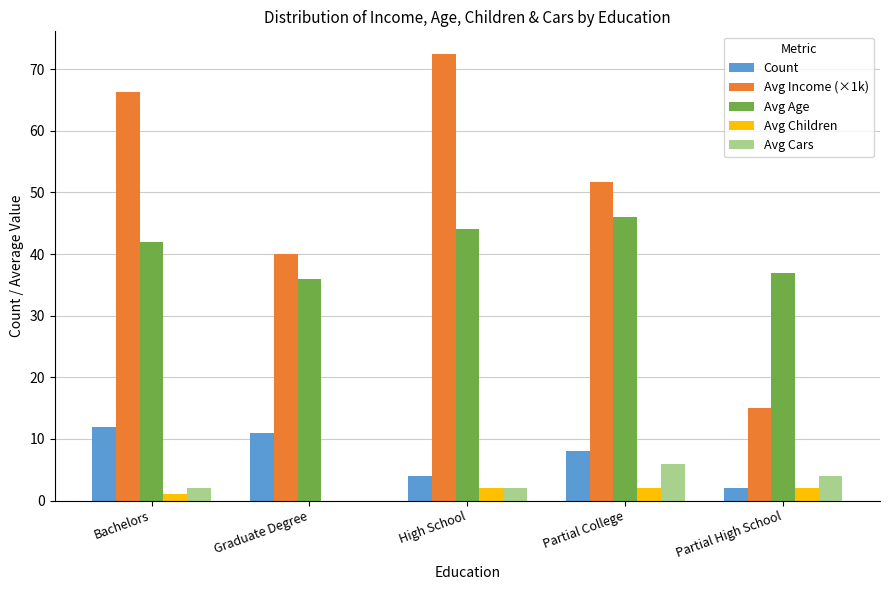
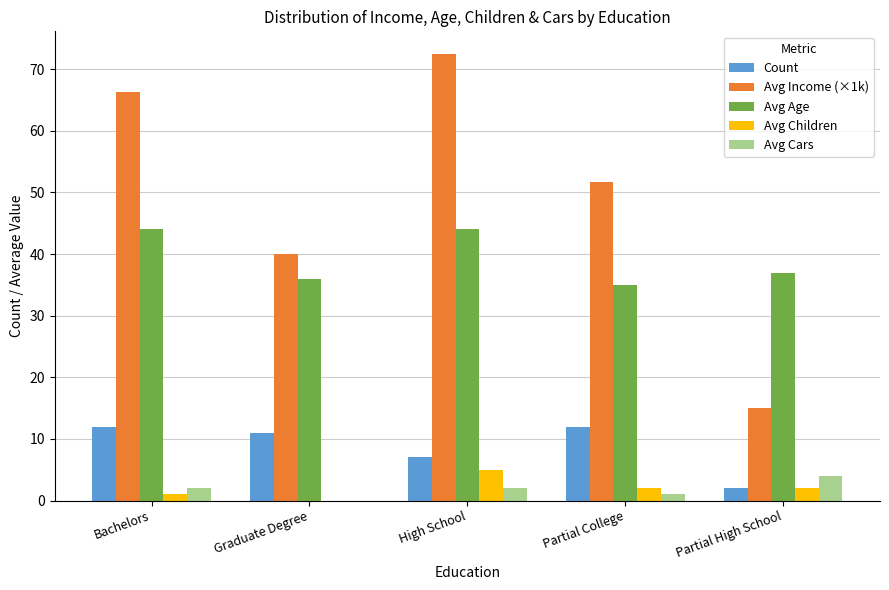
  {
    "Count": {
      "Bachelors": 12,
      "Graduate Degree": 11,
-     "High School": 4,
-     "Partial College": 8,
+     "High School": 7,
+     "Partial College": 12,
      "Partial High School": 2
    },
    "Avg Income (×1k)": {
      "Bachelors": 66,
      "Graduate Degree": 40,
      "High School": 73,
      "Partial College": 52,
      "Partial High School": 15
    },
    "Avg Age": {
-     "Bachelors": 42,
+     "Bachelors": 44,
      "Graduate Degree": 36,
      "High School": 44,
-     "Partial College": 46,
+     "Partial College": 35,
      "Partial High School": 37
    },
    "Avg Children": {
      "Bachelors": 1,
      "Graduate Degree": 0,
-     "High School": 2,
+     "High School": 5,
      "Partial College": 2,
      "Partial High School": 2
    },
    "Avg Cars": {
      "Bachelors": 2,
      "Graduate Degree": 0,
      "High School": 2,
-     "Partial College": 6,
+     "Partial College": 1,
      "Partial High School": 4
    }
  }
